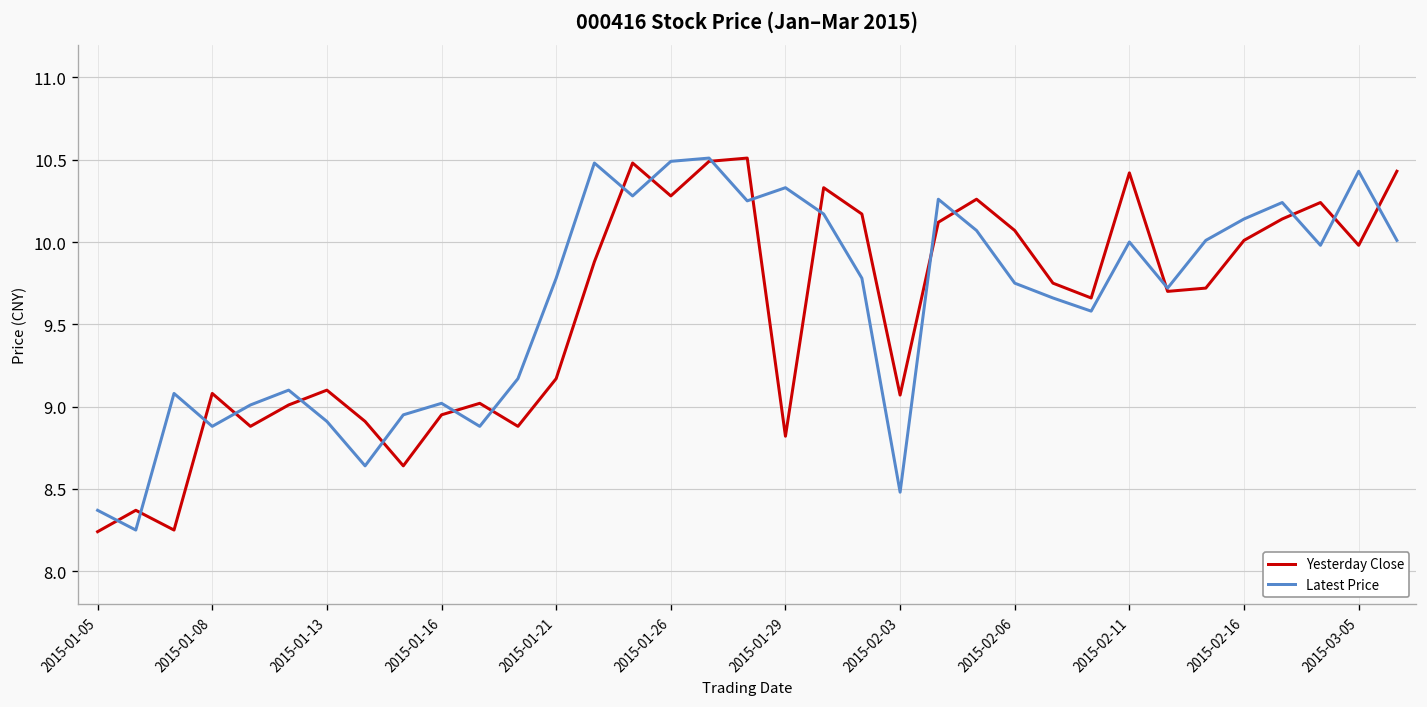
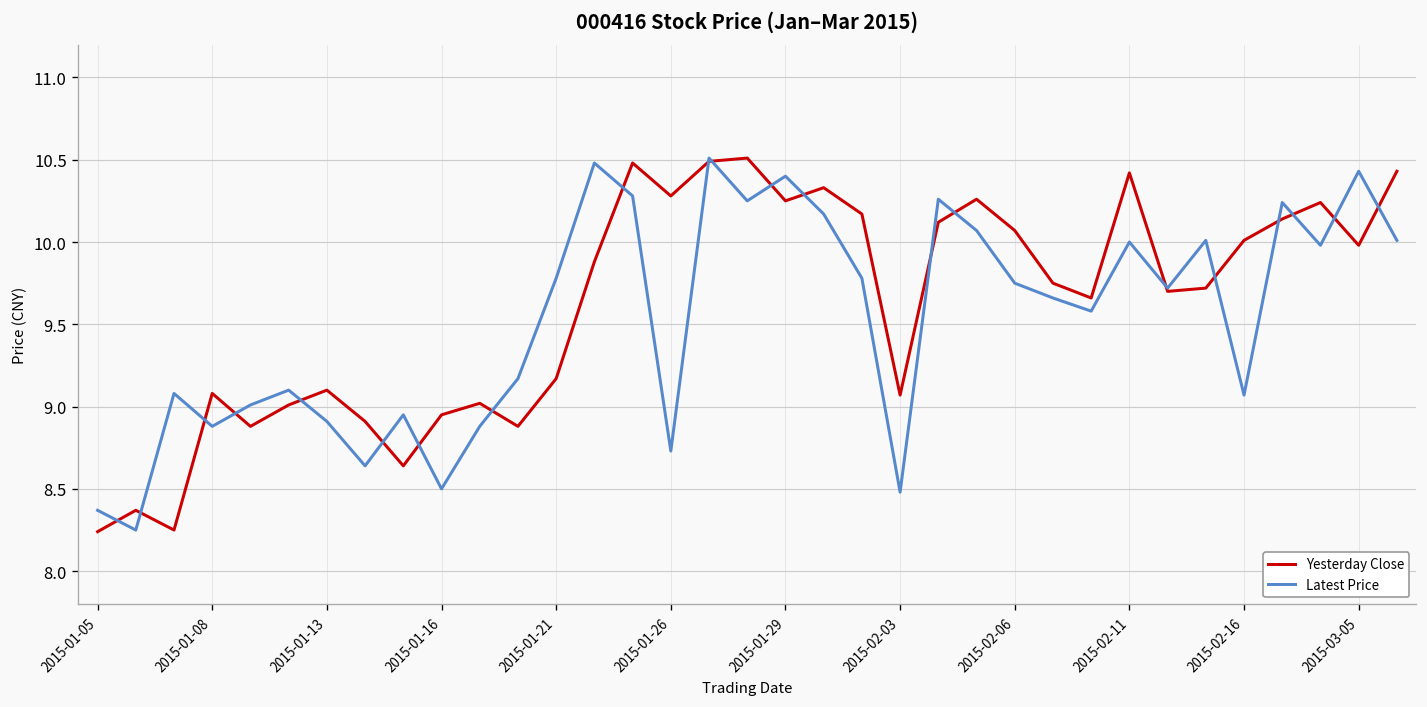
  {
    "Yesterday Close": {
      "2015-01-05": 8.24,
      "2015-01-08": 9.08,
      "2015-01-13": 9.10,
      "2015-01-16": 8.95,
      "2015-01-21": 9.17,
      "2015-01-26": 10.28,
-     "2015-01-29": 8.82,
+     "2015-01-29": 10.25,
      "2015-02-03": 9.07,
      "2015-02-06": 10.07,
      "2015-02-11": 10.42,
      "2015-02-16": 10.01,
      "2015-03-05": 9.98
    },
    "Latest Price": {
      "2015-01-05": 8.37,
      "2015-01-08": 8.88,
      "2015-01-13": 8.91,
-     "2015-01-16": 9.02,
+     "2015-01-16": 8.50,
      "2015-01-21": 9.78,
-     "2015-01-26": 10.49,
-     "2015-01-29": 10.33,
+     "2015-01-26": 8.73,
+     "2015-01-29": 10.40,
      "2015-02-03": 8.48,
      "2015-02-06": 9.75,
      "2015-02-11": 10.00,
-     "2015-02-16": 10.14,
+     "2015-02-16": 9.07,
      "2015-03-05": 10.43
    }
  }
